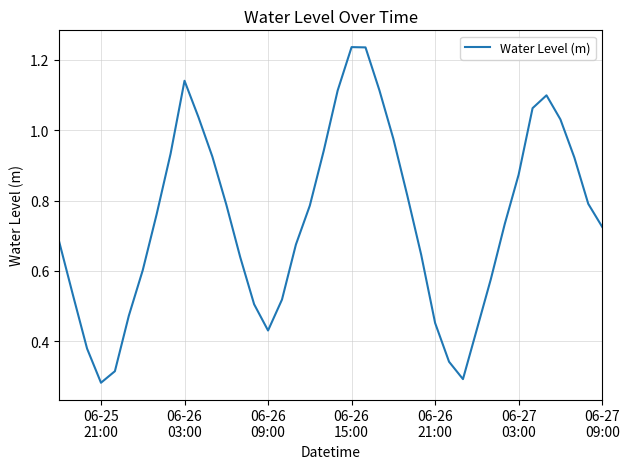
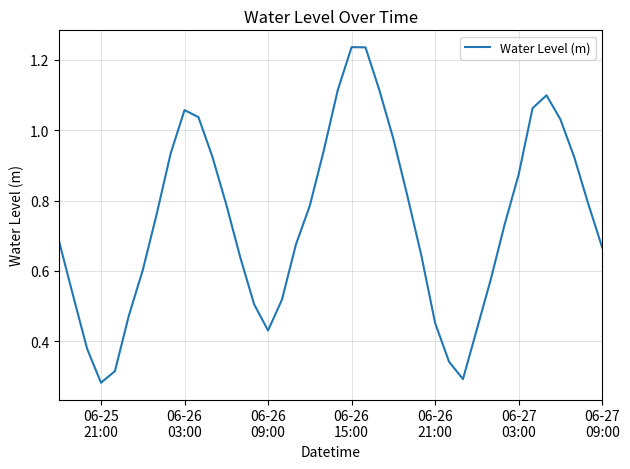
  {
    "06-25 21:00": 0.28,
-   "06-26 03:00": 1.14,
+   "06-26 03:00": 1.06,
    "06-26 09:00": 0.43,
    "06-26 15:00": 1.24,
    "06-26 21:00": 0.45,
    "06-27 03:00": 0.87,
-   "06-27 09:00": 0.73
+   "06-27 09:00": 0.67
  }
